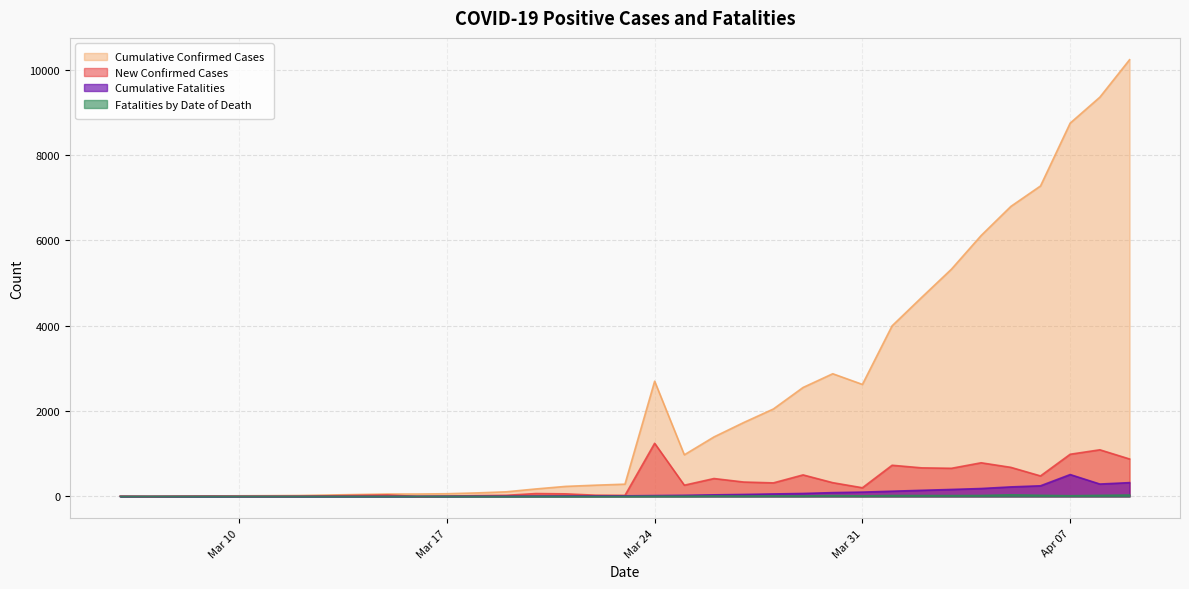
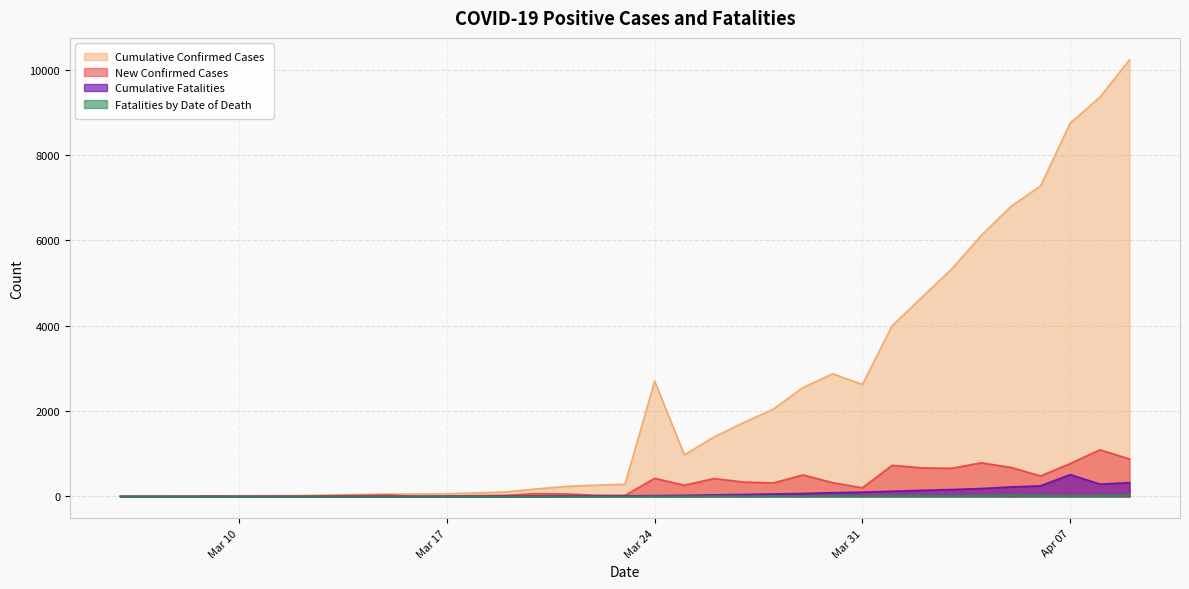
  {
    "Cumulative Confirmed Cases": {
      "Mar 24": 2700,
      "Mar 31": 2600,
      "Apr 07": 8700
    },
    "New Confirmed Cases": {
-     "Mar 24": 1200,
+     "Mar 24": 400,
      "Mar 31": 200,
-     "Apr 07": 1000
+     "Apr 07": 800
    },
    "Cumulative Fatalities": {
      "Mar 31": 100,
      "Apr 07": 500
    },
    "Fatalities by Date of Death": {
      "Mar 31": 0,
      "Apr 07": 0
    }
  }
